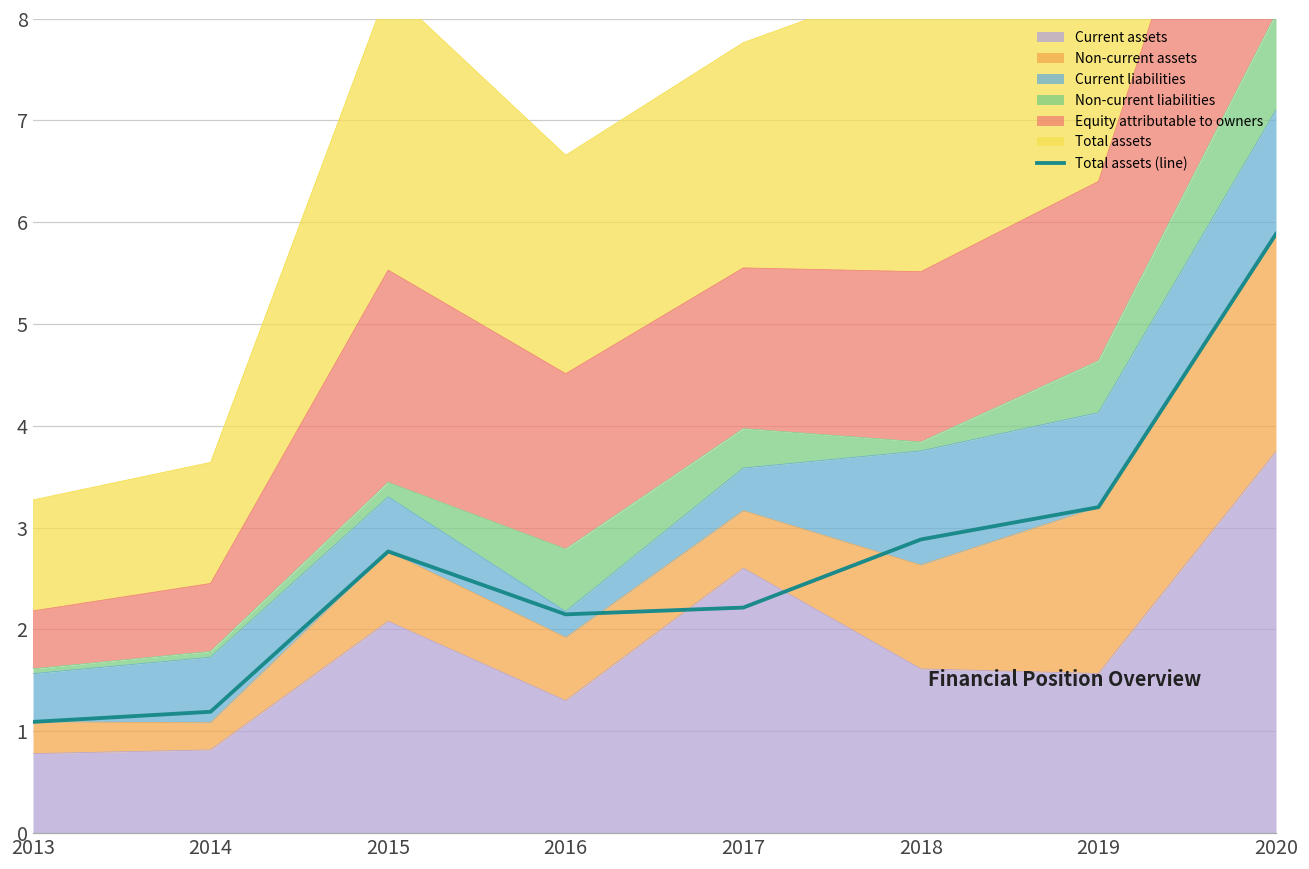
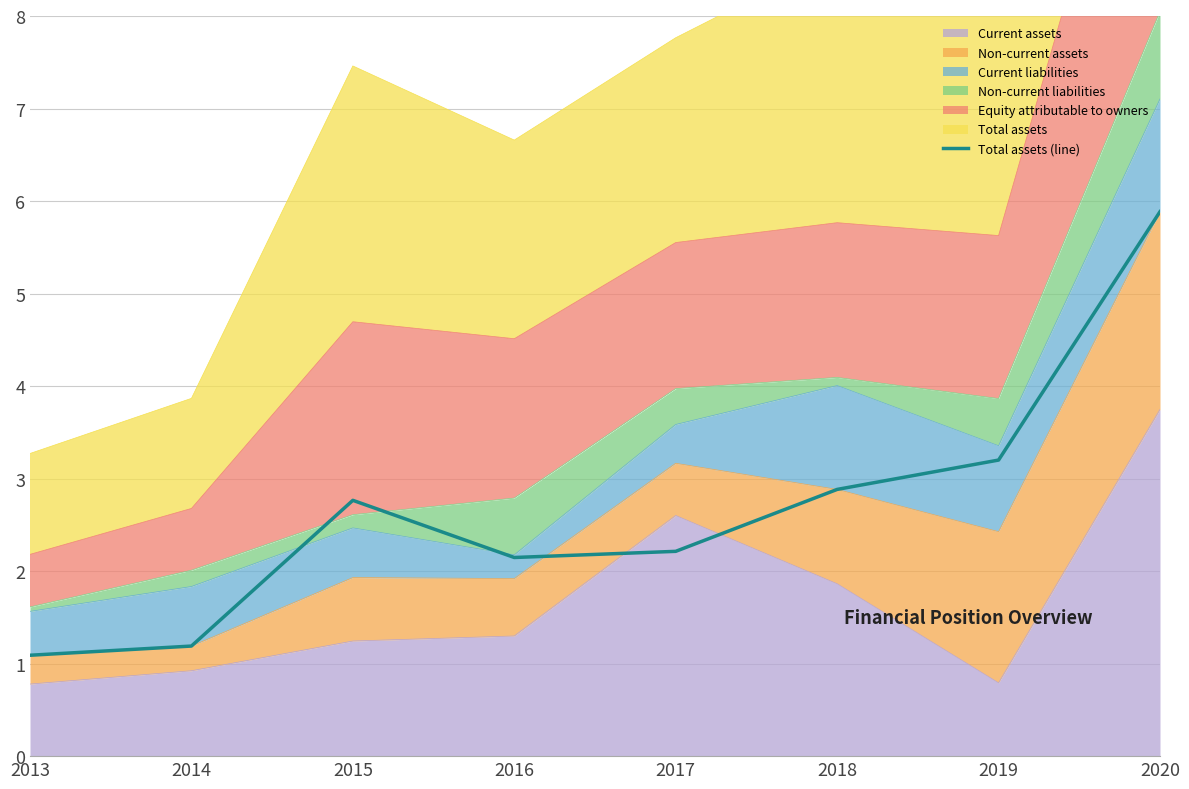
  {
    "Current assets": {
      "2013": 0.8,
-     "2014": 0.8,
-     "2015": 2.1,
+     "2014": 0.9,
+     "2015": 1.2,
      "2016": 1.3,
      "2017": 2.6,
-     "2018": 1.6,
-     "2019": 1.6,
+     "2018": 1.9,
+     "2019": 0.8,
      "2020": 3.7
    },
    "Current liabilities": {
      "2013": 0.5,
      "2014": 0.6,
      "2015": 0.5,
      "2016": 0.3,
      "2017": 0.4,
      "2018": 1.1,
      "2019": 0.9,
      "2020": 1.2
    },
    "Non-current liabilities": {
      "2013": 0.0,
-     "2014": 0.1,
+     "2014": 0.2,
      "2015": 0.1,
      "2016": 0.6,
      "2017": 0.4,
      "2018": 0.1,
      "2019": 0.5
    },
    "Total assets (line)": {
      "2016": 2.1,
      "2017": 2.2
    }
  }
